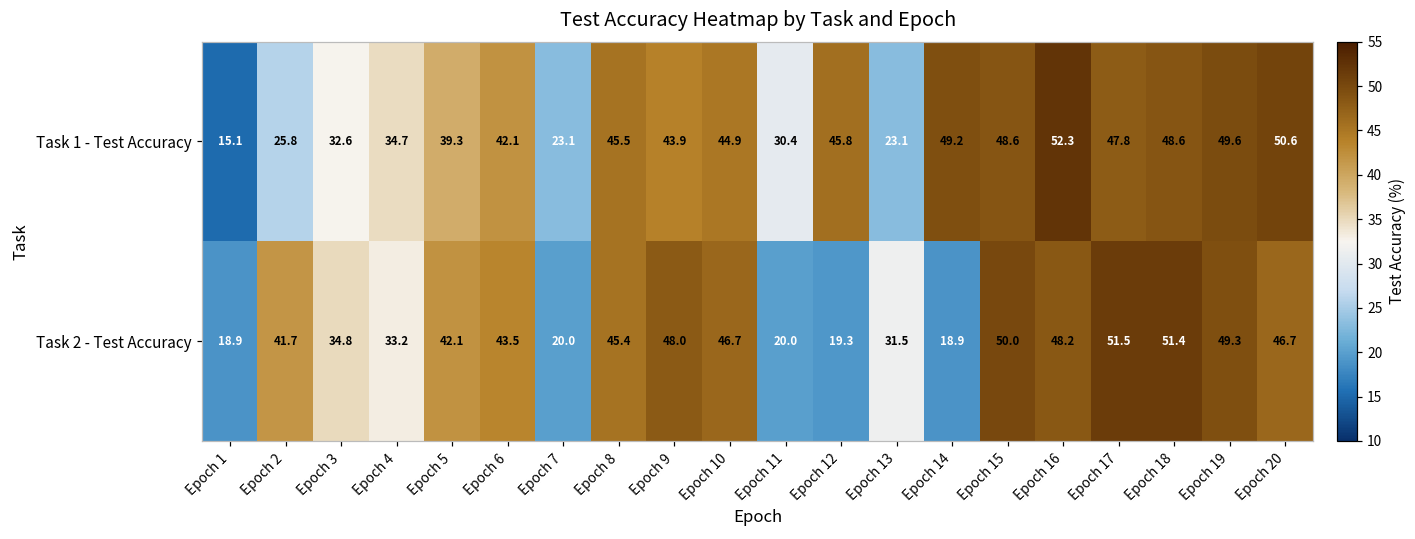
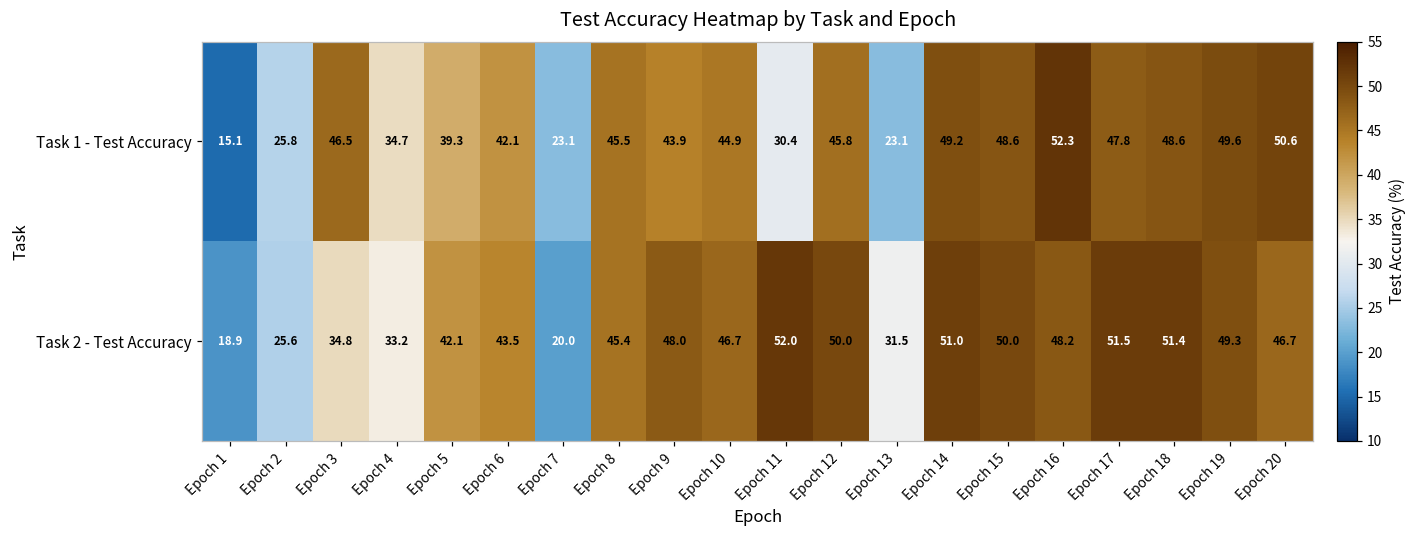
  {
    "Task 1 - Test Accuracy": {
      "Epoch 1": 15.1,
      "Epoch 2": 25.8,
-     "Epoch 3": 32.6,
+     "Epoch 3": 46.5,
      "Epoch 4": 34.7,
      "Epoch 5": 39.3,
      "Epoch 6": 42.1,
      "Epoch 7": 23.1,
      "Epoch 8": 45.5,
      "Epoch 9": 43.9,
      "Epoch 10": 44.9,
      "Epoch 11": 30.4,
      "Epoch 12": 45.8,
      "Epoch 13": 23.1,
      "Epoch 14": 49.2,
      "Epoch 15": 48.6,
      "Epoch 16": 52.3,
      "Epoch 17": 47.8,
      "Epoch 18": 48.6,
      "Epoch 19": 49.6,
      "Epoch 20": 50.6
    },
    "Task 2 - Test Accuracy": {
      "Epoch 1": 18.9,
-     "Epoch 2": 41.7,
+     "Epoch 2": 25.6,
      "Epoch 3": 34.8,
      "Epoch 4": 33.2,
      "Epoch 5": 42.1,
      "Epoch 6": 43.5,
      "Epoch 7": 20.0,
      "Epoch 8": 45.4,
      "Epoch 9": 48.0,
      "Epoch 10": 46.7,
-     "Epoch 11": 20.0,
-     "Epoch 12": 19.3,
+     "Epoch 11": 52.0,
+     "Epoch 12": 50.0,
      "Epoch 13": 31.5,
-     "Epoch 14": 18.9,
+     "Epoch 14": 51.0,
      "Epoch 15": 50.0,
      "Epoch 16": 48.2,
      "Epoch 17": 51.5,
      "Epoch 18": 51.4,
      "Epoch 19": 49.3,
      "Epoch 20": 46.7
    }
  }
